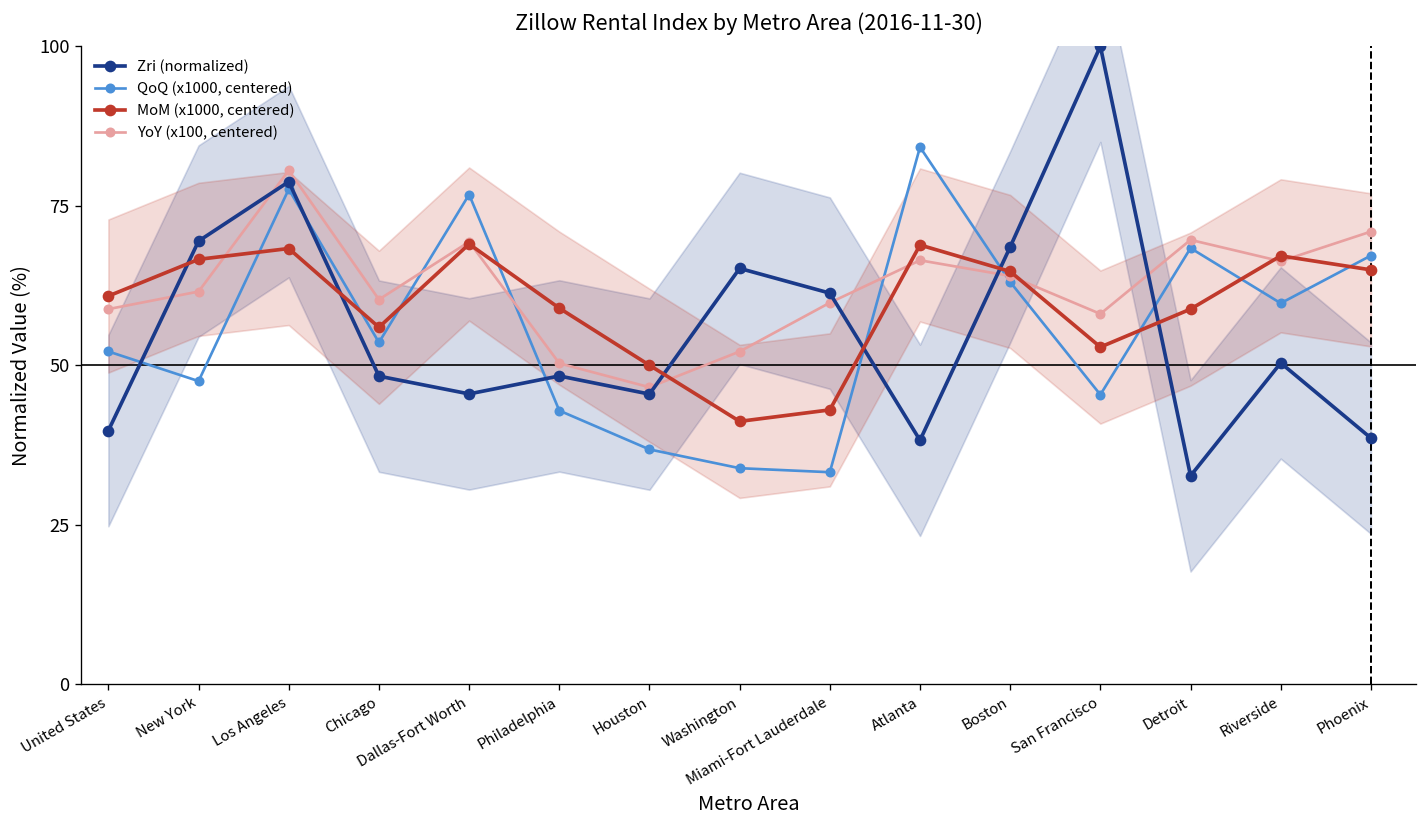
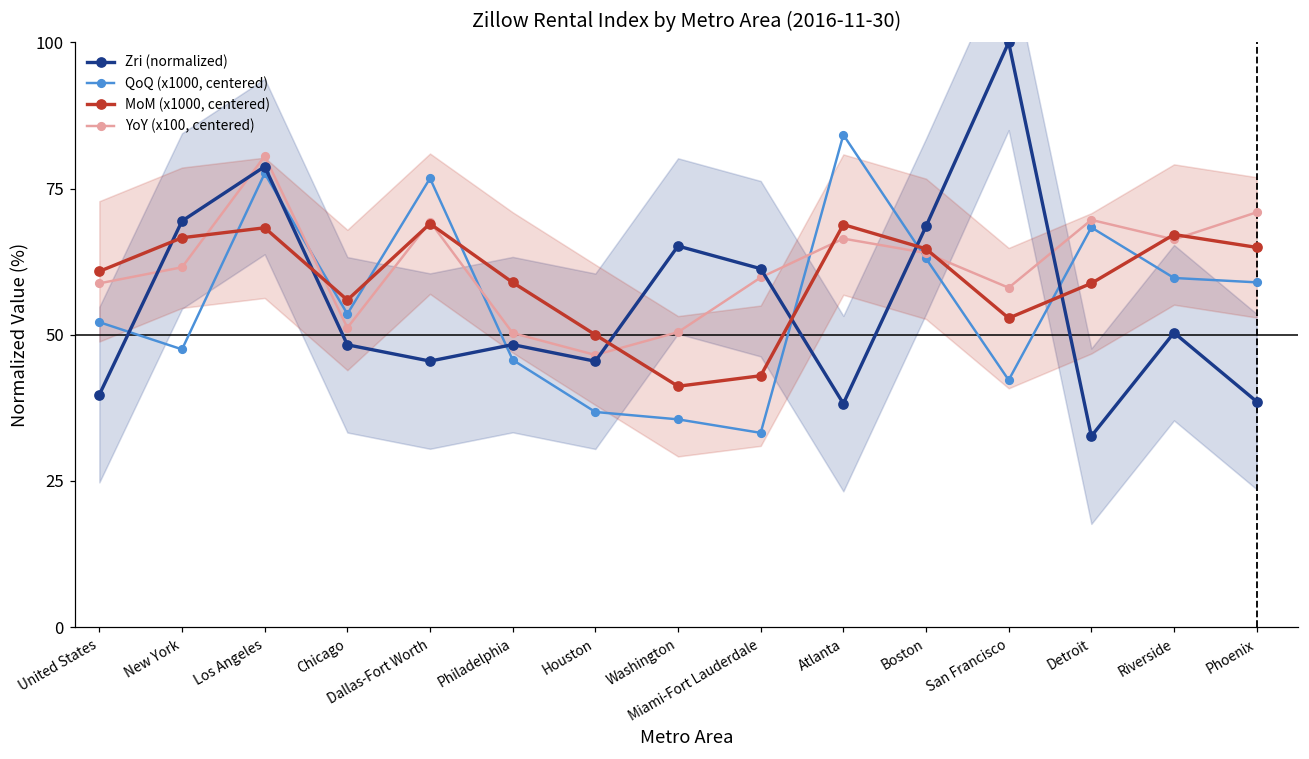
  {
    "QoQ (x1000, centered)": {
      "United States": 52,
      "New York": 48,
      "Los Angeles": 78,
      "Chicago": 54,
      "Dallas-Fort Worth": 77,
-     "Philadelphia": 43,
+     "Philadelphia": 46,
      "Houston": 37,
-     "Washington": 34,
+     "Washington": 36,
      "Miami-Fort Lauderdale": 33,
      "Atlanta": 84,
      "Boston": 63,
-     "San Francisco": 45,
+     "San Francisco": 42,
      "Detroit": 68,
      "Riverside": 60,
-     "Phoenix": 67
+     "Phoenix": 59
    },
    "YoY (x100, centered)": {
      "United States": 59,
      "New York": 62,
-     "Chicago": 60,
+     "Chicago": 51,
      "Philadelphia": 50,
      "Houston": 47,
-     "Washington": 52,
+     "Washington": 50,
      "Miami-Fort Lauderdale": 60,
      "Atlanta": 66,
      "Boston": 64,
      "San Francisco": 58,
      "Detroit": 70,
      "Riverside": 66,
      "Phoenix": 71
    }
  }
